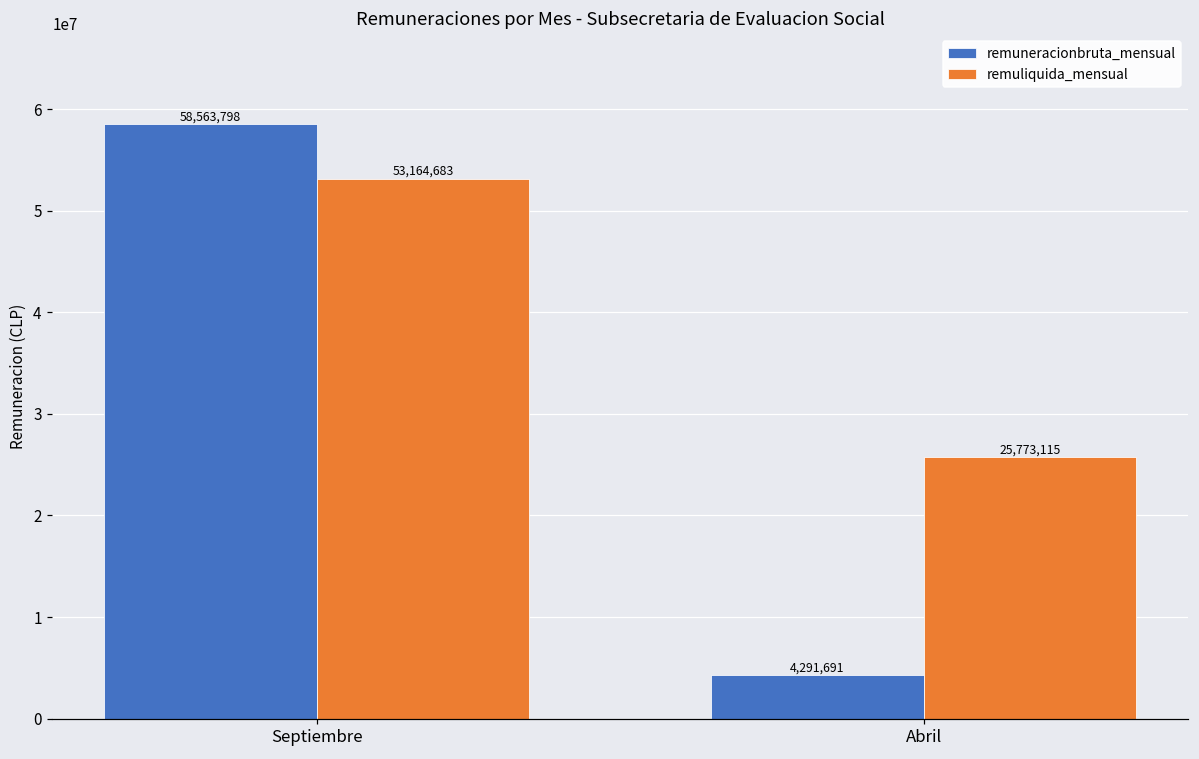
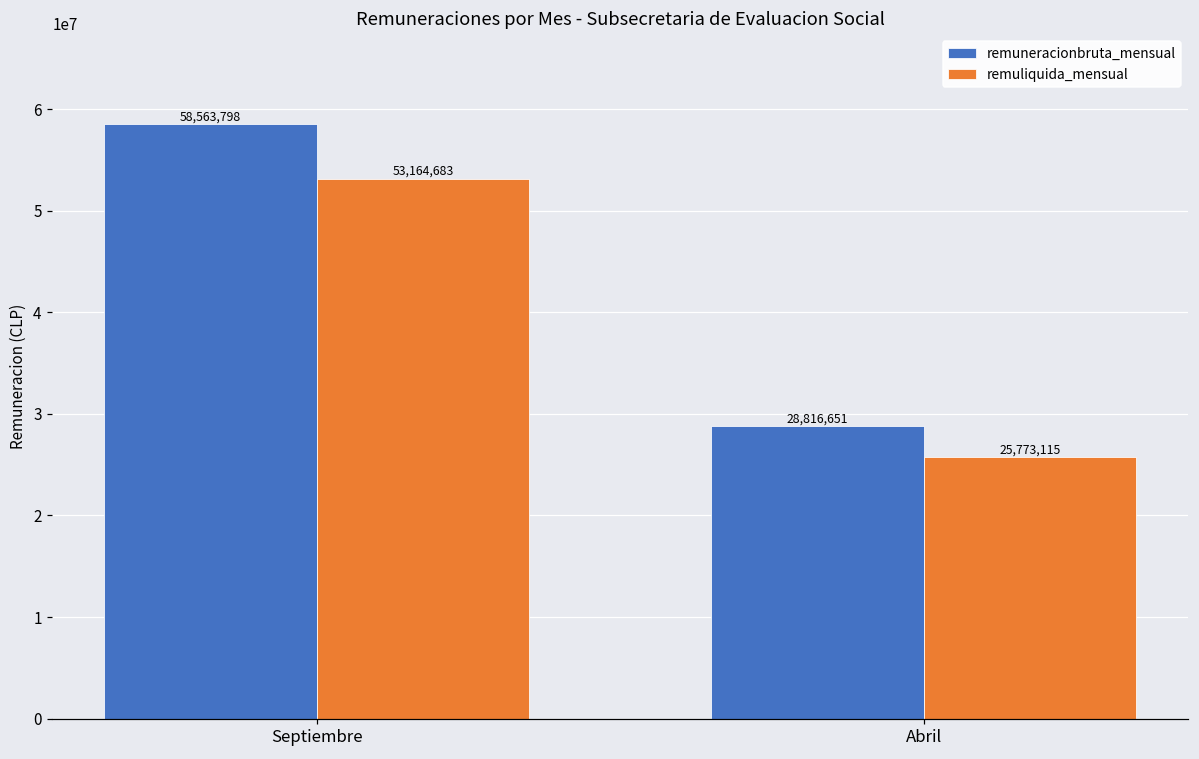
  {
    "remuneracionbruta_mensual": {
      "Septiembre": "58,563,798",
-     "Abril": "4,291,691"
+     "Abril": "28,816,651"
    },
    "remuliquida_mensual": {
      "Septiembre": "53,164,683",
      "Abril": "25,773,115"
    }
  }
